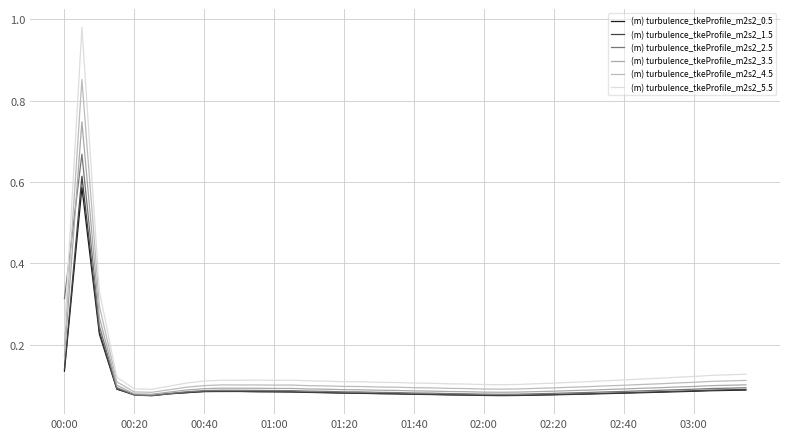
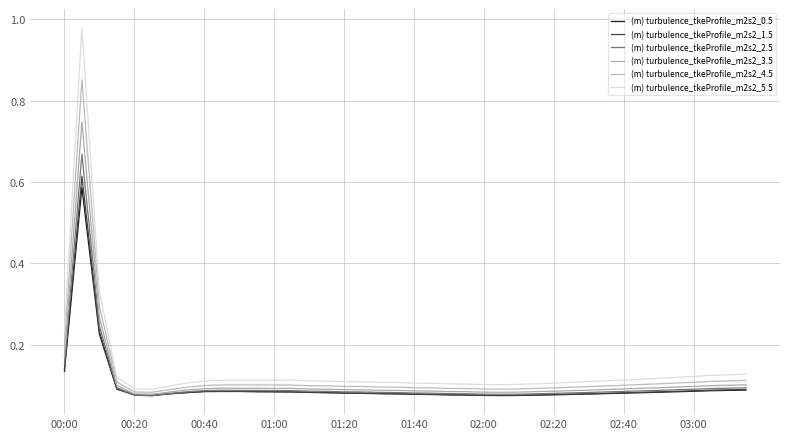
  {
    "(m) turbulence_tkeProfile_m2s2_2.5": {
-     "00:00": 0.31
+     "00:00": 0.15
    }
  }
